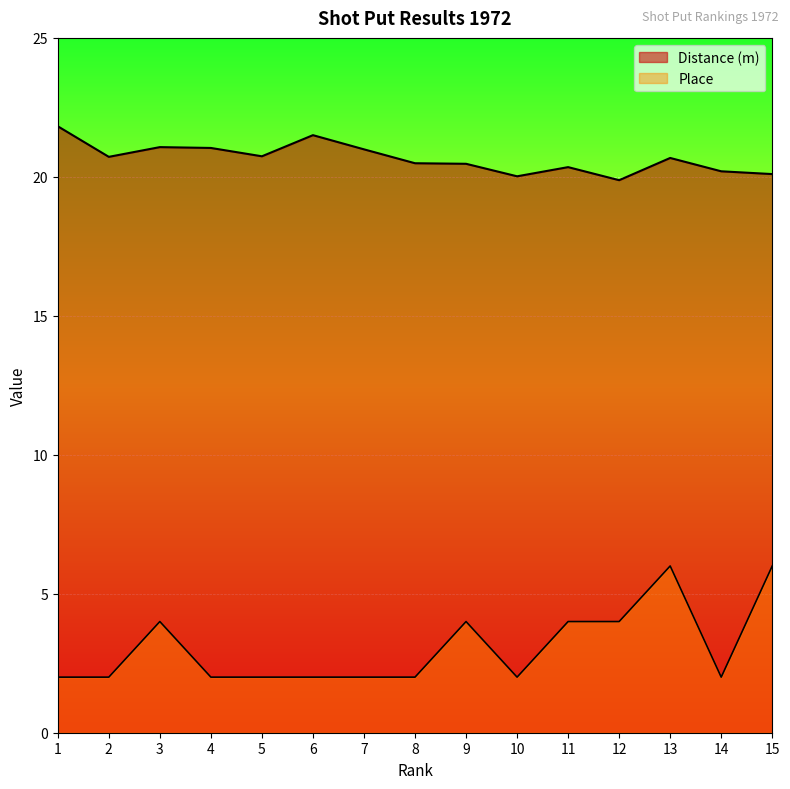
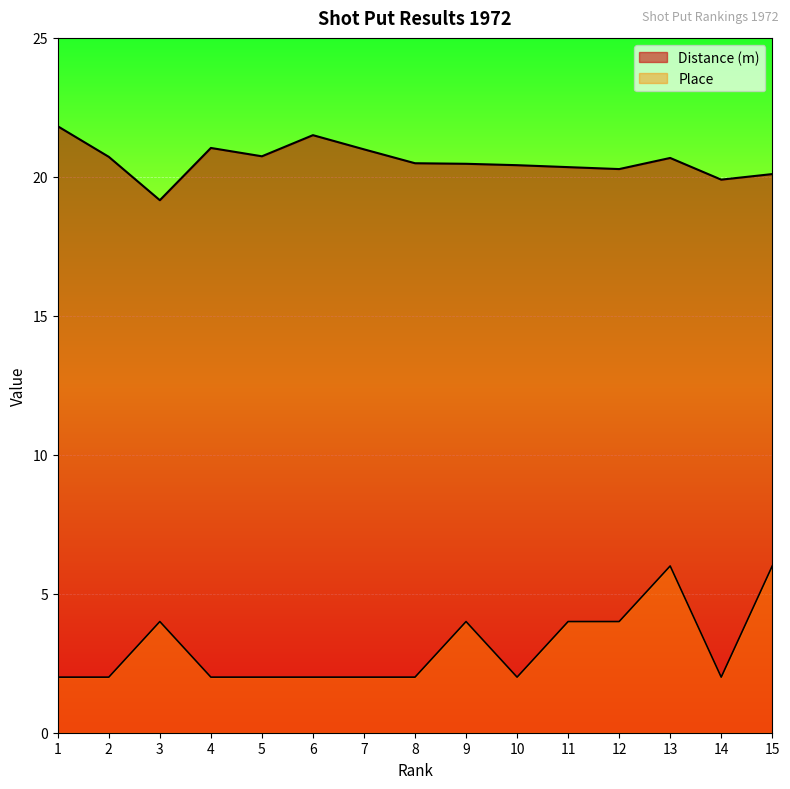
  {
    "Distance (m)": {
      "1": 21.8,
      "2": 20.7,
-     "3": 21.1,
+     "3": 19.2,
      "4": 21.0,
      "5": 20.7,
      "6": 21.5,
      "7": 21.0,
      "8": 20.5,
      "9": 20.5,
-     "10": 20.0,
+     "10": 20.4,
      "11": 20.4,
-     "12": 19.9,
+     "12": 20.3,
      "13": 20.7,
-     "14": 20.2,
+     "14": 19.9,
      "15": 20.1
    },
    "Place": {
      "1": 2.0,
      "2": 2.0,
      "3": 4.0,
      "4": 2.0,
      "5": 2.0,
      "6": 2.0,
      "7": 2.0,
      "8": 2.0,
      "9": 4.0,
      "10": 2.0,
      "11": 4.0,
      "12": 4.0,
      "13": 6.0,
      "14": 2.0,
      "15": 6.0
    }
  }
